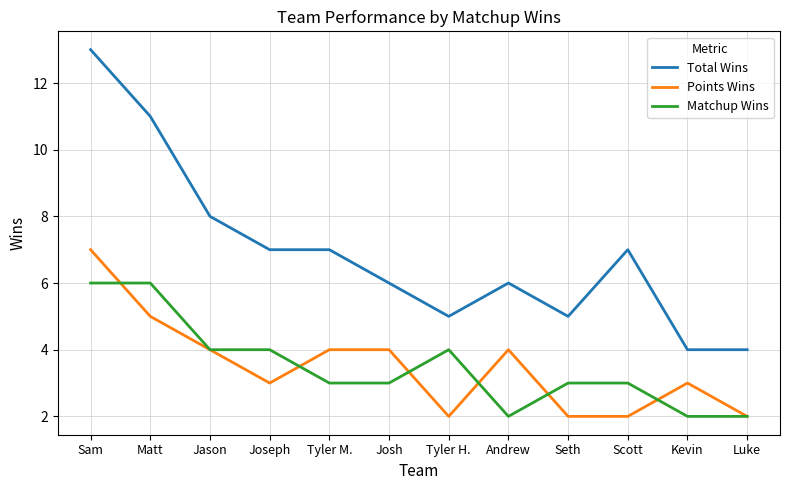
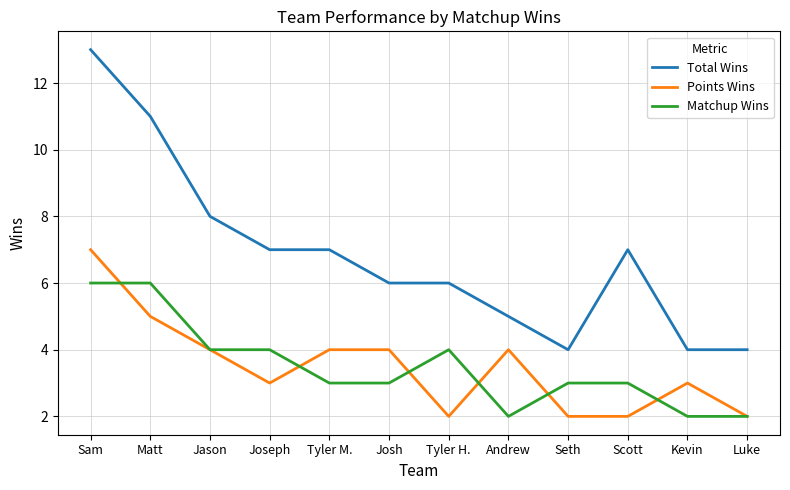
  {
    "Total Wins": {
      "Sam": 13,
      "Matt": 11,
      "Jason": 8,
      "Joseph": 7,
      "Tyler M.": 7,
      "Josh": 6,
-     "Tyler H.": 5,
-     "Andrew": 6,
-     "Seth": 5,
+     "Tyler H.": 6,
+     "Andrew": 5,
+     "Seth": 4,
      "Scott": 7,
      "Kevin": 4,
      "Luke": 4
    },
    "Points Wins": {
      "Sam": 7,
      "Matt": 5,
      "Joseph": 3,
      "Tyler M.": 4,
      "Josh": 4,
      "Tyler H.": 2,
      "Andrew": 4,
      "Seth": 2,
      "Scott": 2,
      "Kevin": 3
    },
    "Matchup Wins": {
      "Sam": 6,
      "Matt": 6,
      "Joseph": 4,
      "Tyler M.": 3,
      "Josh": 3,
      "Tyler H.": 4,
      "Andrew": 2,
      "Seth": 3,
      "Scott": 3,
      "Kevin": 2
    }
  }
